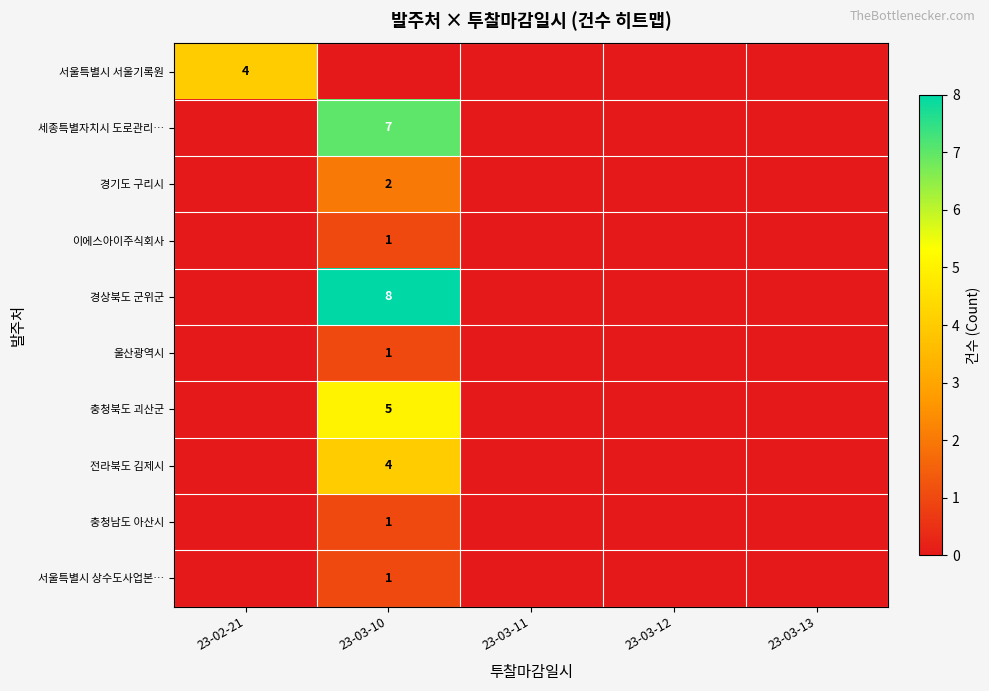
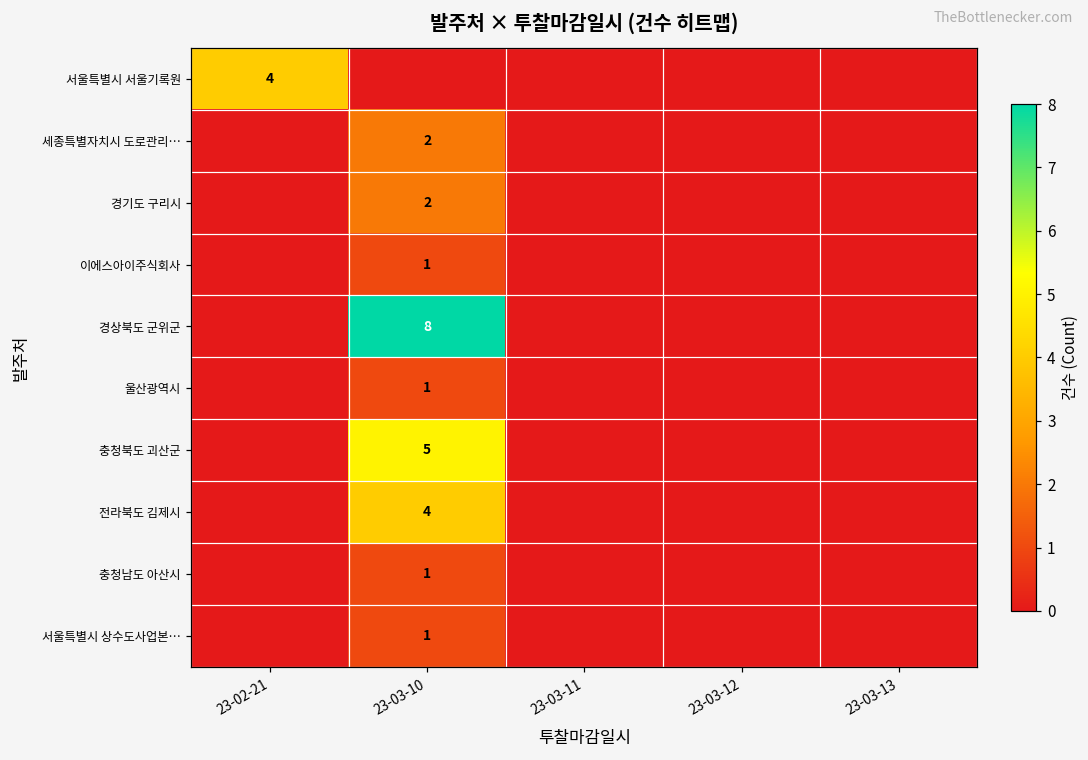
  {
    "서울특별시 서울기록원": {
      "23-02-21": 4
    },
    "세종특별자치시 도로관리…": {
-     "23-03-10": 7
+     "23-03-10": 2
    },
    "경기도 구리시": {
      "23-03-10": 2
    },
    "이에스아이주식회사": {
      "23-03-10": 1
    },
    "경상북도 군위군": {
      "23-03-10": 8
    },
    "울산광역시": {
      "23-03-10": 1
    },
    "충청북도 괴산군": {
      "23-03-10": 5
    },
    "전라북도 김제시": {
      "23-03-10": 4
    },
    "충청남도 아산시": {
      "23-03-10": 1
    },
    "서울특별시 상수도사업본…": {
      "23-03-10": 1
    }
  }
